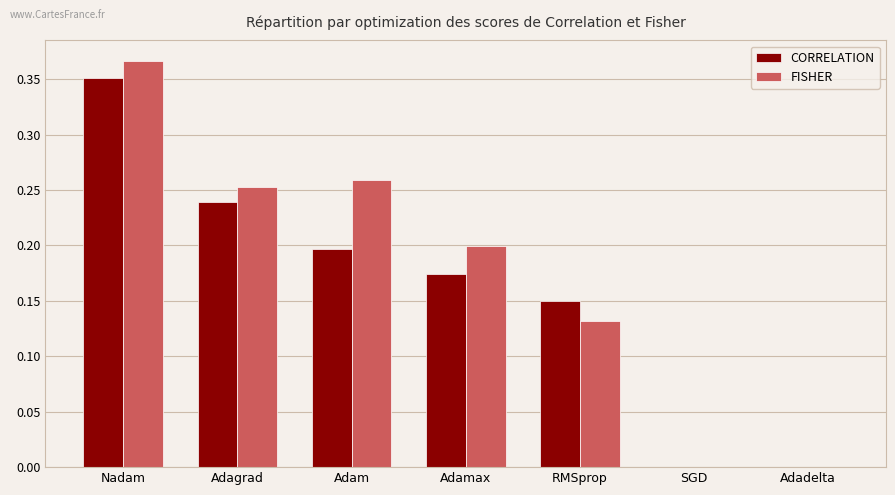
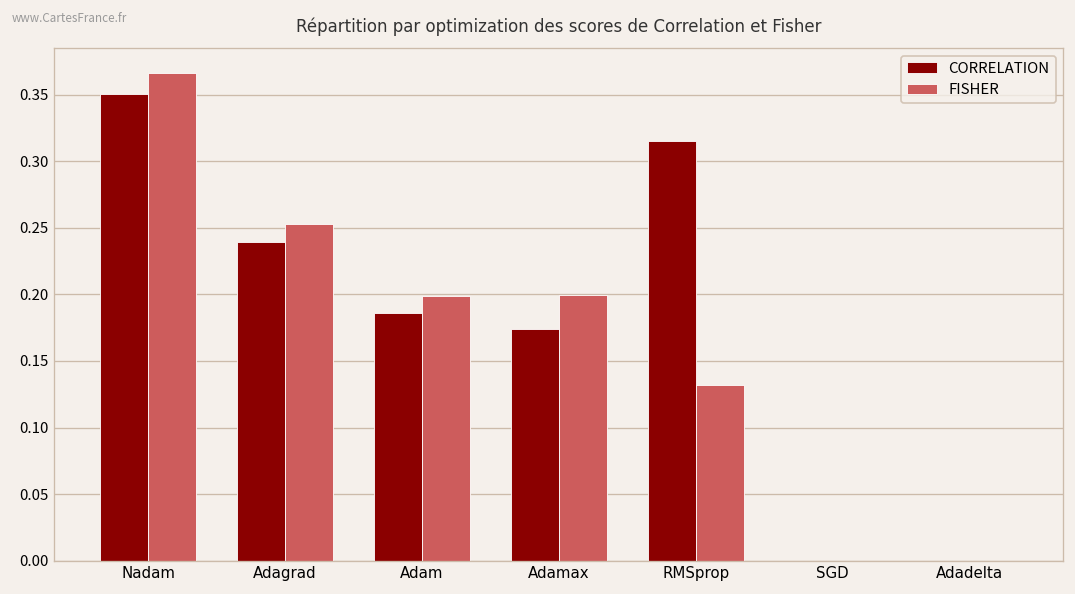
  {
    "CORRELATION": {
      "Nadam": 0.351,
      "Adagrad": 0.239,
-     "Adam": 0.196,
+     "Adam": 0.186,
      "Adamax": 0.174,
-     "RMSprop": 0.150
+     "RMSprop": 0.316
    },
    "FISHER": {
      "Nadam": 0.367,
      "Adagrad": 0.253,
-     "Adam": 0.259,
+     "Adam": 0.199,
      "Adamax": 0.199,
      "RMSprop": 0.132
    }
  }
